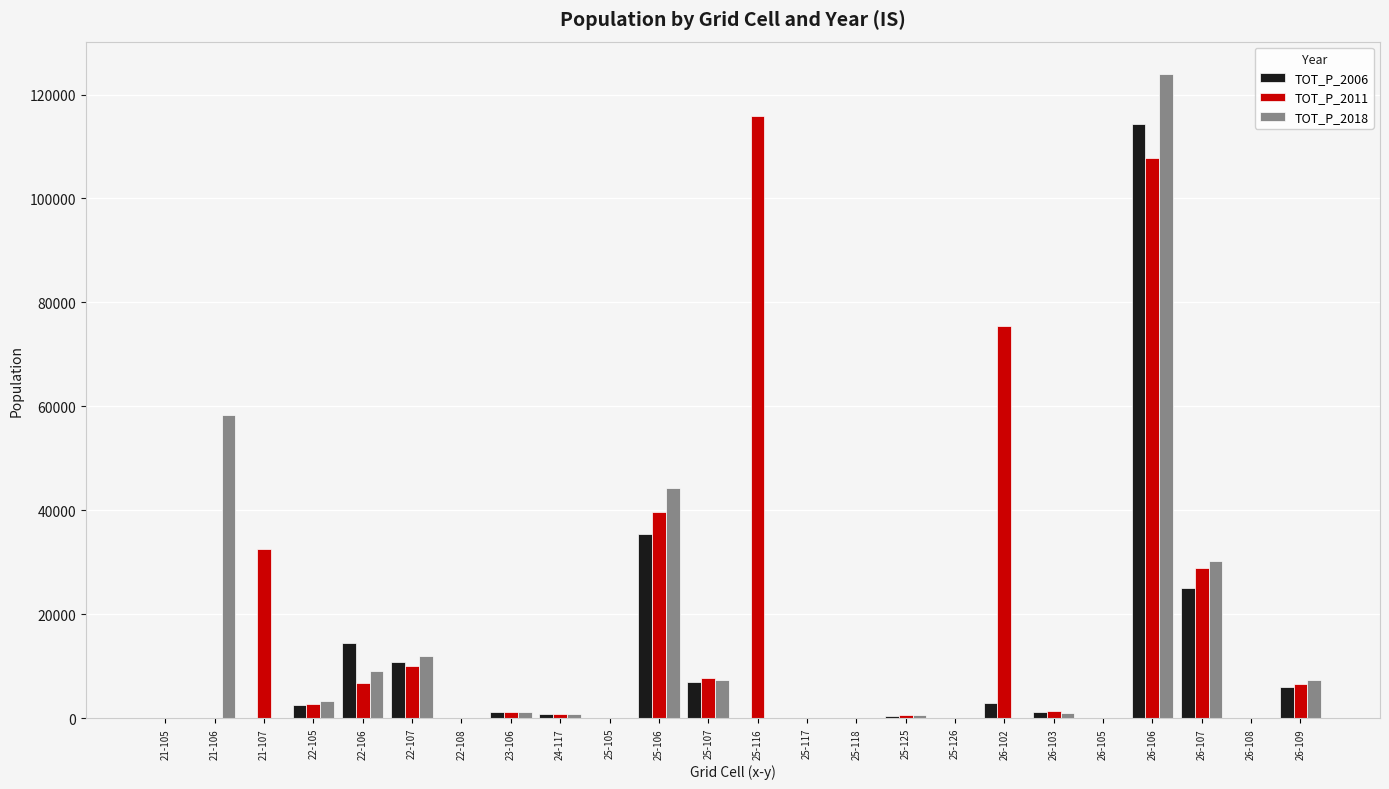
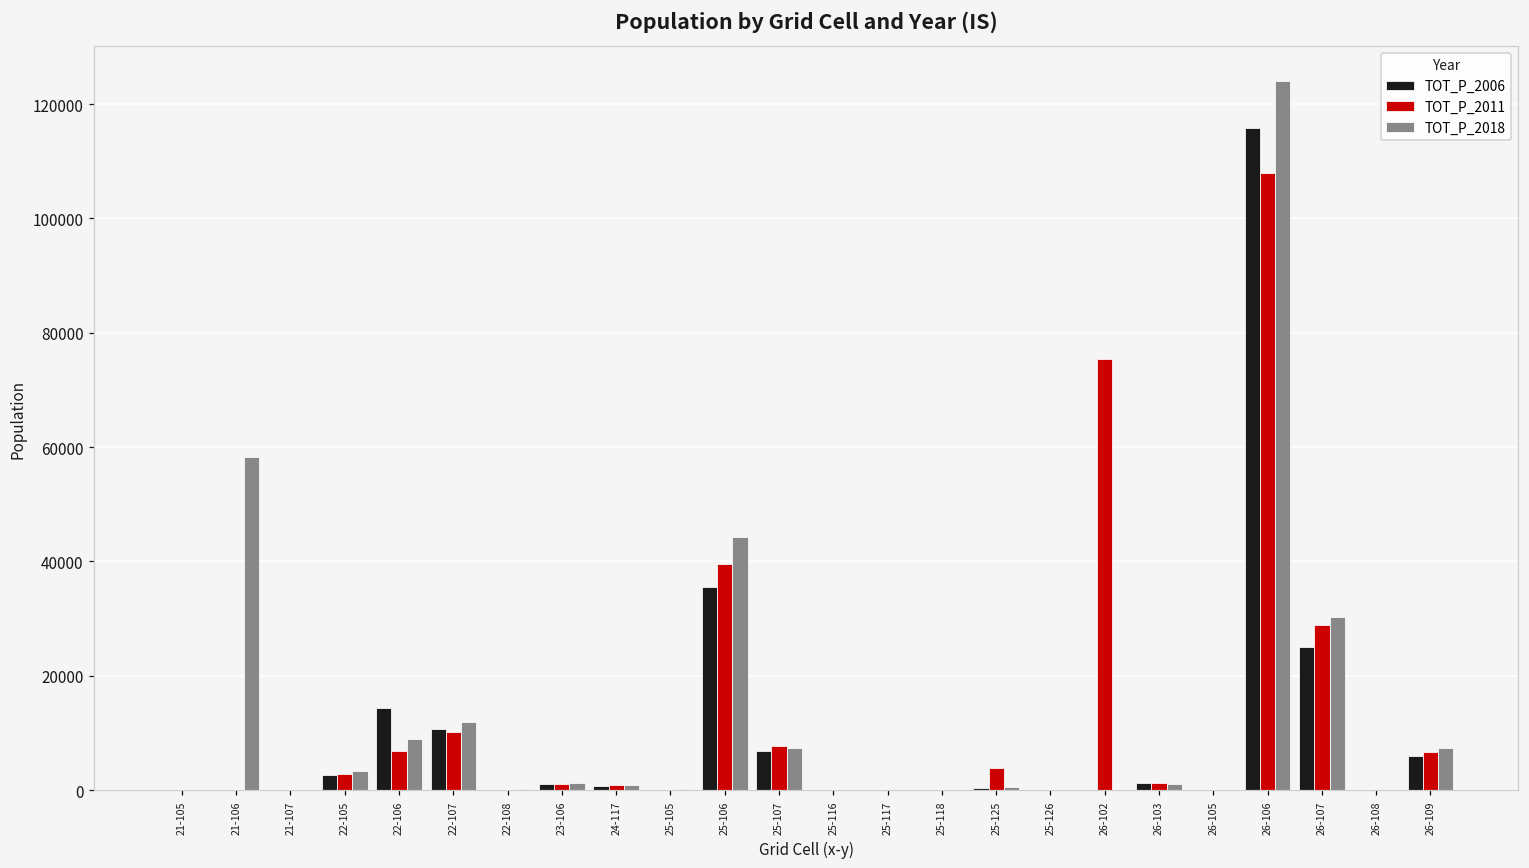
  {
    "TOT_P_2006": {
      "22-105": 3000,
      "22-106": 14000,
      "22-107": 11000,
      "23-106": 1000,
      "24-117": 1000,
      "25-106": 35000,
      "25-107": 7000,
-     "26-102": 3000,
+     "26-102": 0,
      "26-103": 1000,
-     "26-106": 114000,
+     "26-106": 116000,
      "26-107": 25000,
      "26-109": 6000
    },
    "TOT_P_2011": {
-     "21-107": 33000,
+     "21-107": 0,
      "22-105": 3000,
      "22-106": 7000,
      "22-107": 10000,
      "23-106": 1000,
      "24-117": 1000,
      "25-105": 0,
      "25-106": 40000,
      "25-107": 8000,
-     "25-116": 116000,
-     "25-125": 1000,
+     "25-116": 0,
+     "25-125": 4000,
      "26-102": 75000,
      "26-103": 1000,
      "26-105": 0,
      "26-106": 108000,
      "26-107": 29000,
      "26-109": 7000
    },
    "TOT_P_2018": {
      "21-106": 58000,
      "21-107": 0,
      "22-105": 3000,
      "22-106": 9000,
      "22-107": 12000,
      "23-106": 1000,
      "24-117": 1000,
      "25-106": 44000,
      "25-107": 7000,
      "25-116": 0,
      "25-117": 0,
      "25-125": 1000,
      "26-103": 1000,
      "26-106": 124000,
      "26-107": 30000,
      "26-109": 7000
    }
  }
